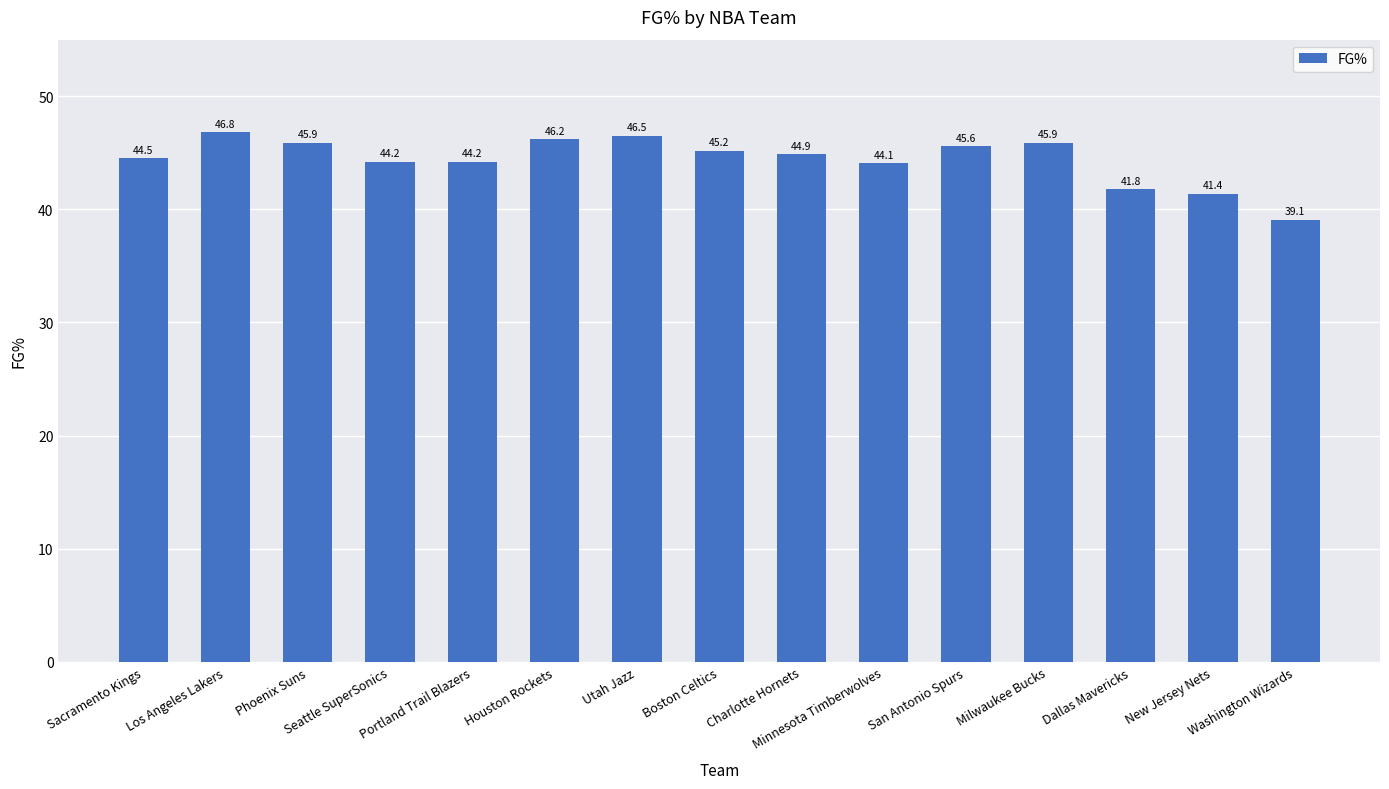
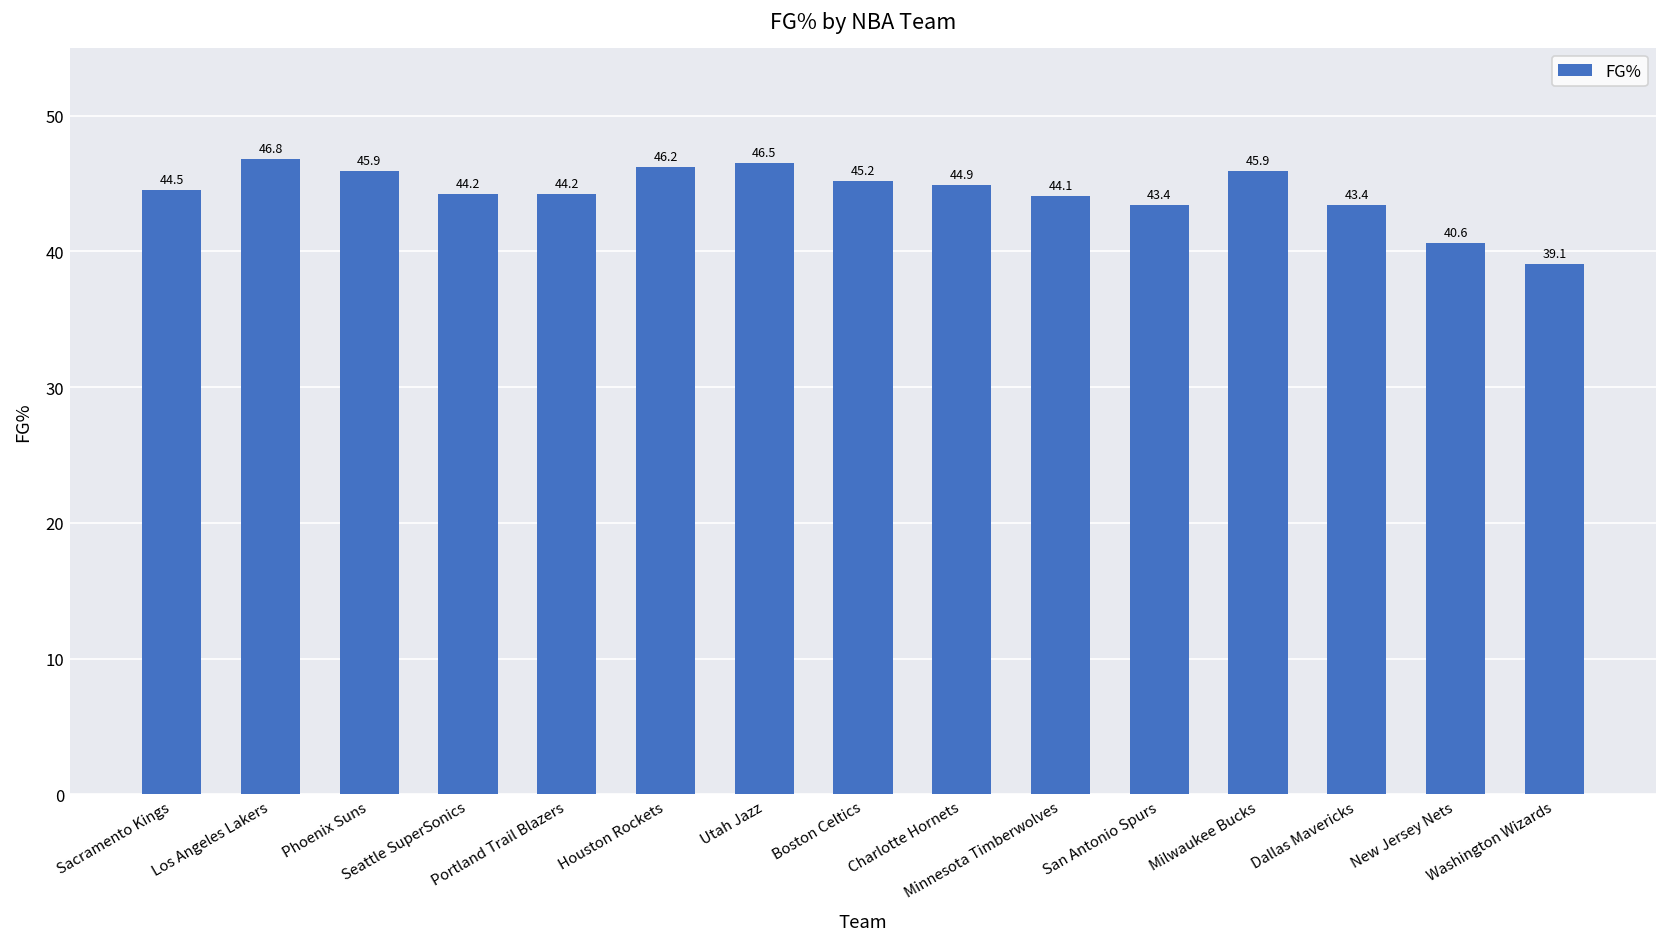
  {
    "Sacramento Kings": 44.5,
    "Los Angeles Lakers": 46.8,
    "Phoenix Suns": 45.9,
    "Seattle SuperSonics": 44.2,
    "Portland Trail Blazers": 44.2,
    "Houston Rockets": 46.2,
    "Utah Jazz": 46.5,
    "Boston Celtics": 45.2,
    "Charlotte Hornets": 44.9,
    "Minnesota Timberwolves": 44.1,
-   "San Antonio Spurs": 45.6,
+   "San Antonio Spurs": 43.4,
    "Milwaukee Bucks": 45.9,
-   "Dallas Mavericks": 41.8,
-   "New Jersey Nets": 41.4,
+   "Dallas Mavericks": 43.4,
+   "New Jersey Nets": 40.6,
    "Washington Wizards": 39.1
  }
